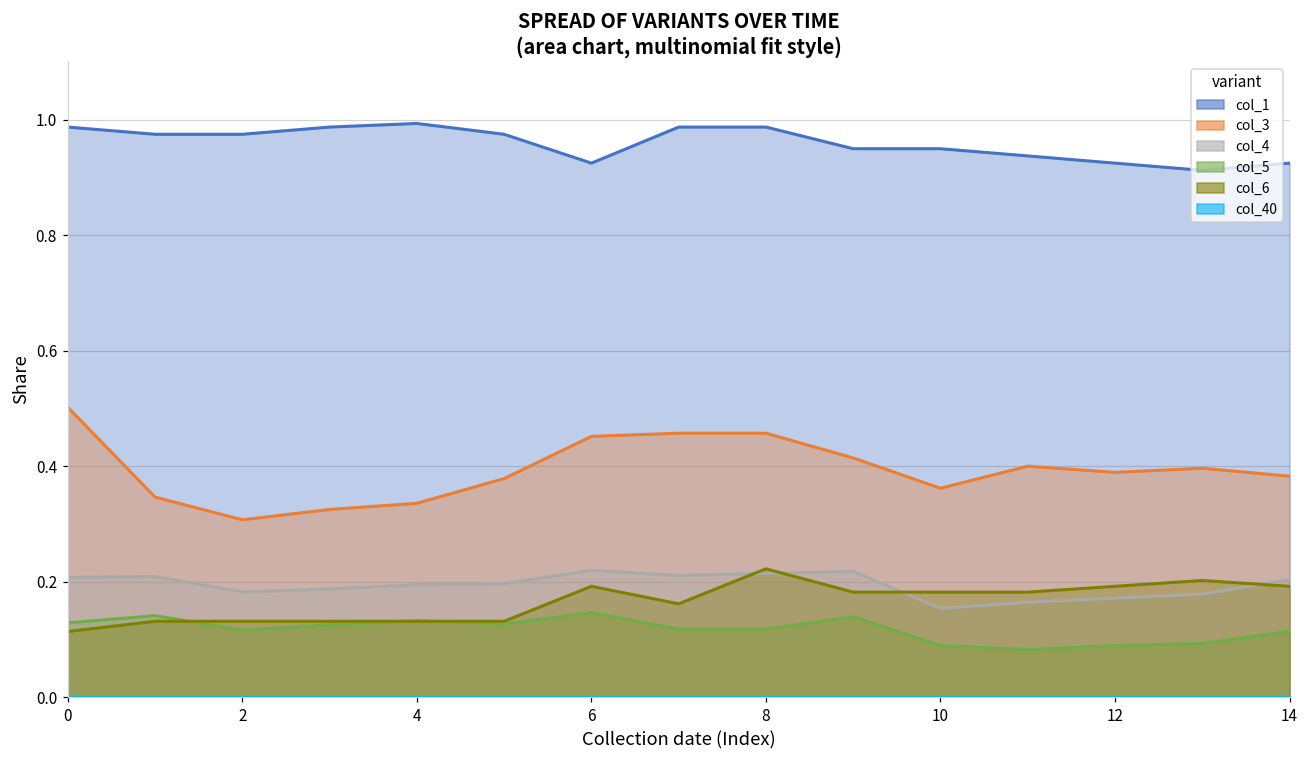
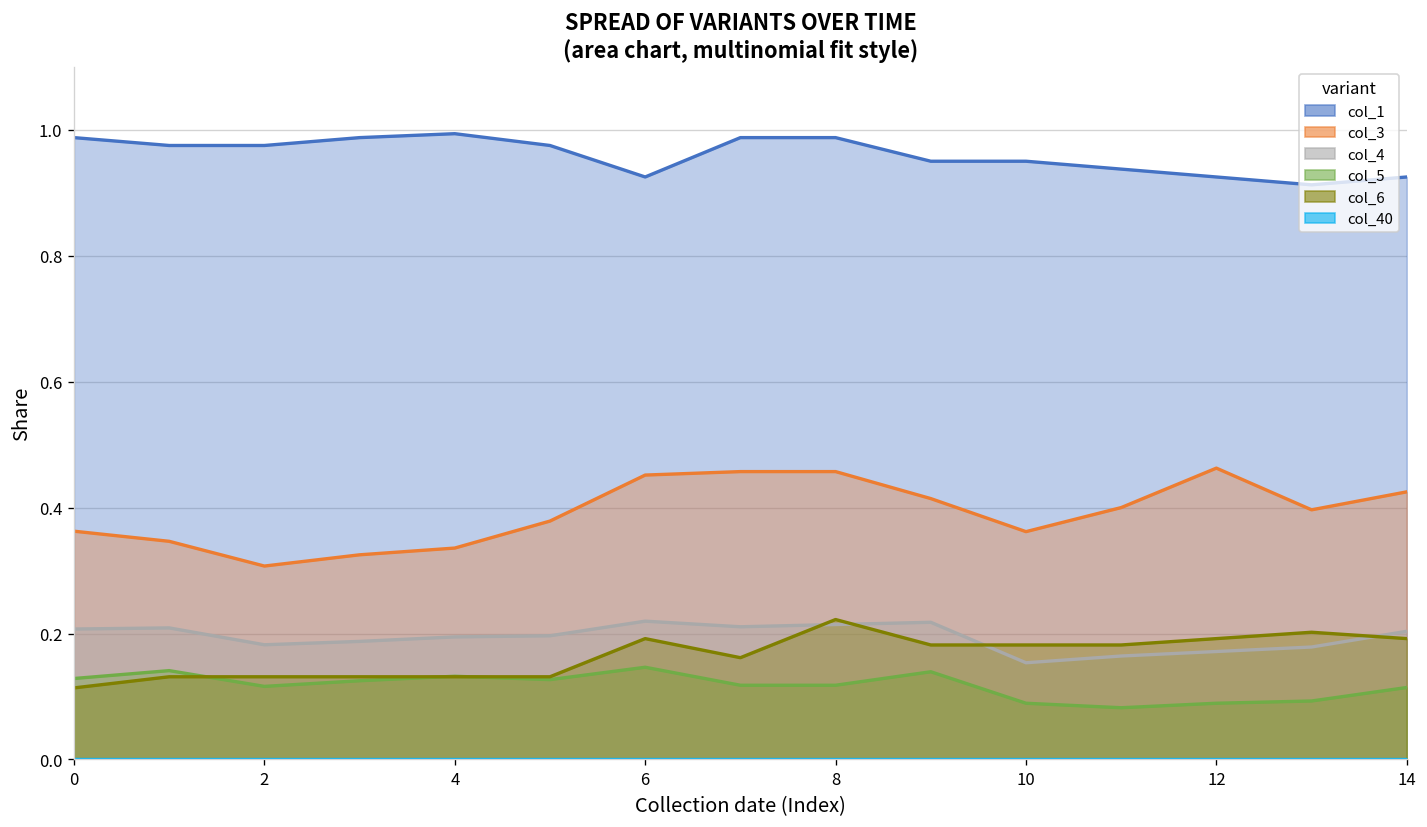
  {
    "col_3": {
-     "0": 0.50,
+     "0": 0.36,
      "2": 0.31,
      "4": 0.34,
      "6": 0.45,
      "8": 0.46,
      "10": 0.36,
-     "12": 0.39,
-     "14": 0.38
+     "12": 0.46,
+     "14": 0.42
    }
  }
